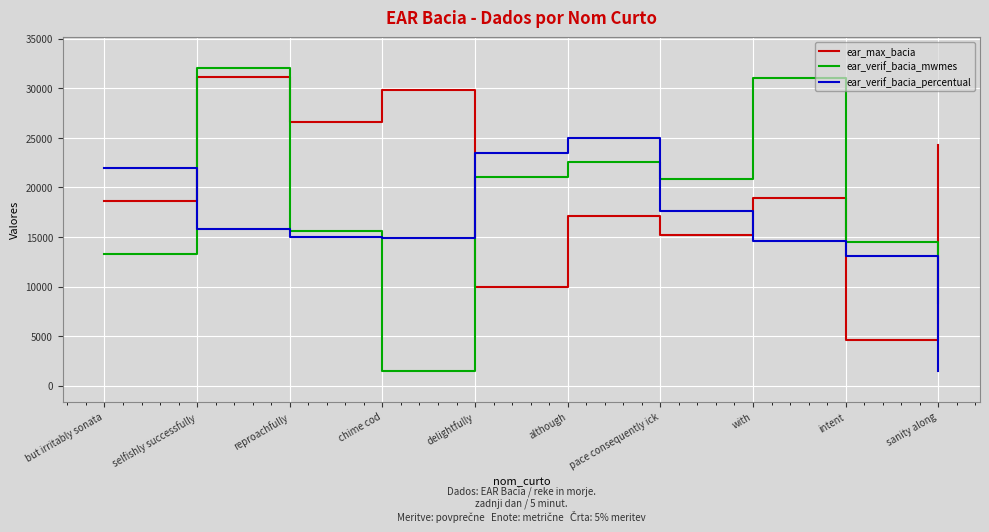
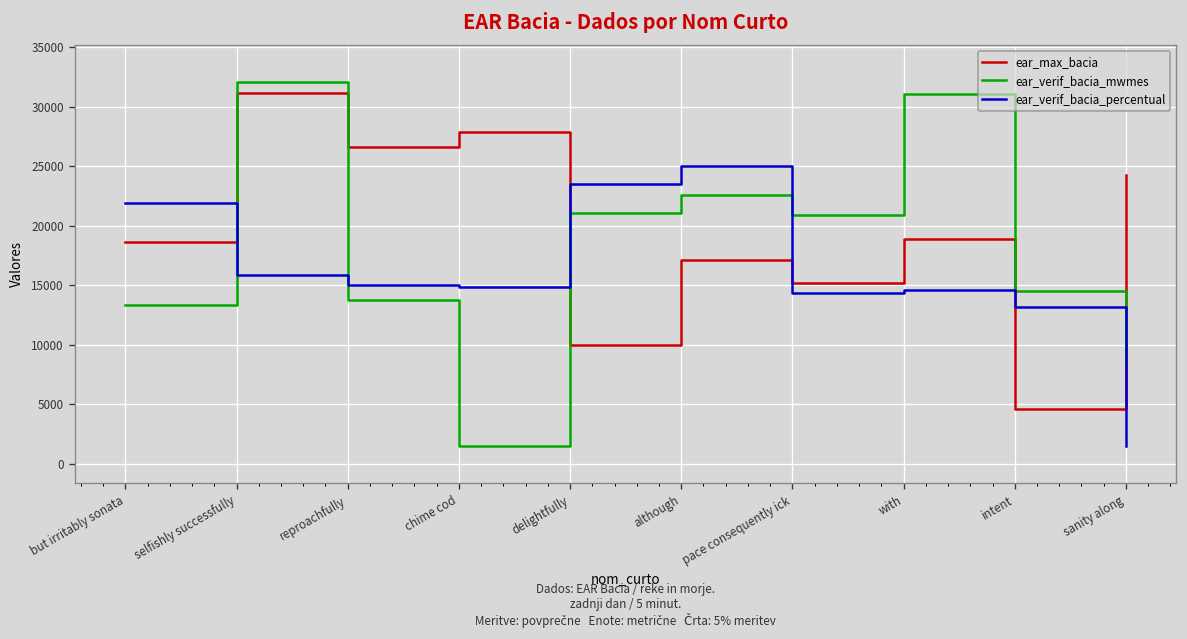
  {
    "ear_max_bacia": {
      "but irritably sonata": 19000,
      "selfishly successfully": 31000,
      "reproachfully": 27000,
-     "chime cod": 30000,
+     "chime cod": 28000,
      "delightfully": 10000,
      "although": 17000,
      "pace consequently ick": 15000,
      "with": 19000,
      "intent": 5000,
      "sanity along": 24000
    },
    "ear_verif_bacia_mwmes": {
      "but irritably sonata": 13000,
      "selfishly successfully": 32000,
-     "reproachfully": 16000,
+     "reproachfully": 14000,
      "chime cod": 1000,
      "delightfully": 21000,
      "although": 23000,
      "pace consequently ick": 21000,
      "with": 31000,
      "intent": 15000,
      "sanity along": 8000
    },
    "ear_verif_bacia_percentual": {
      "but irritably sonata": 22000,
      "selfishly successfully": 16000,
      "reproachfully": 15000,
      "chime cod": 15000,
      "delightfully": 23000,
      "although": 25000,
-     "pace consequently ick": 18000,
+     "pace consequently ick": 14000,
      "with": 15000,
      "intent": 13000,
      "sanity along": 1000
    }
  }
